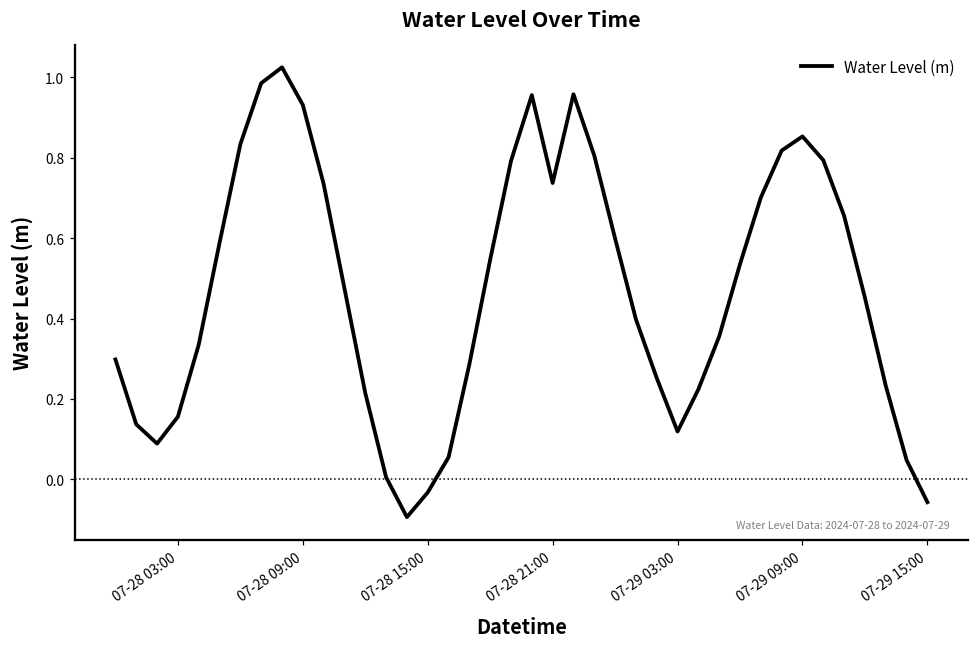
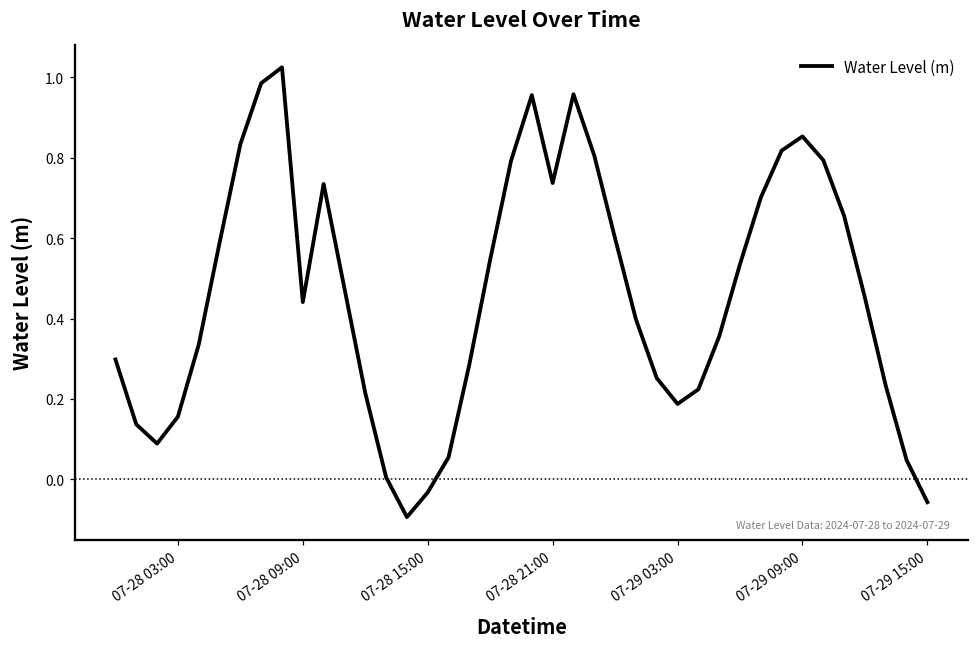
  {
    "07-28 03:00": 0.16,
-   "07-28 09:00": 0.93,
+   "07-28 09:00": 0.44,
    "07-28 15:00": -0.03,
    "07-28 21:00": 0.74,
-   "07-29 03:00": 0.12,
+   "07-29 03:00": 0.19,
    "07-29 09:00": 0.85
  }
